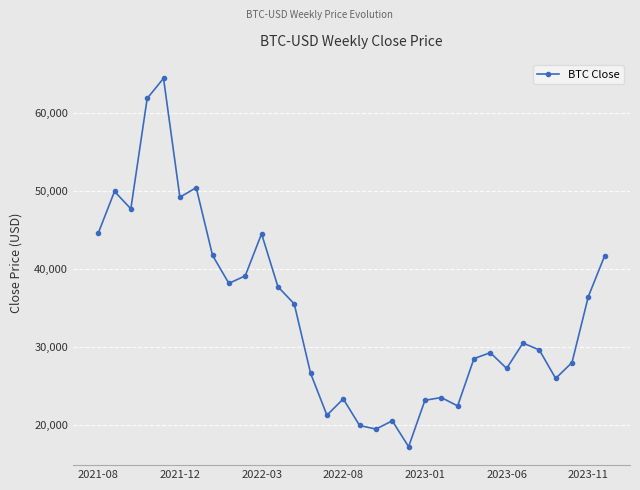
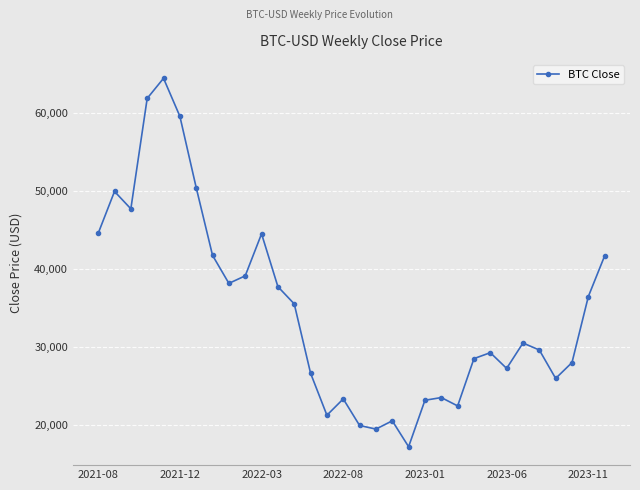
  {
    "2021-08": "45,000",
-   "2021-12": "49,000",
+   "2021-12": "60,000",
    "2022-03": "45,000",
    "2022-08": "23,000",
    "2023-01": "23,000",
    "2023-06": "27,000",
    "2023-11": "36,000"
  }
